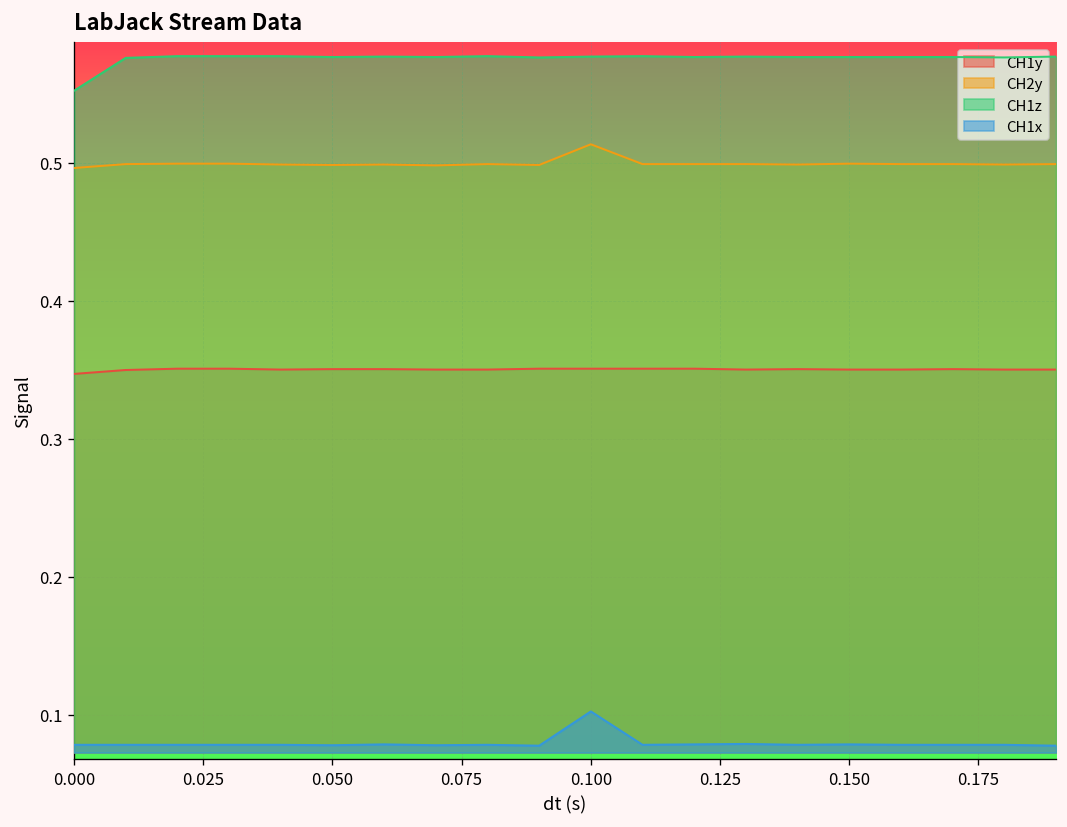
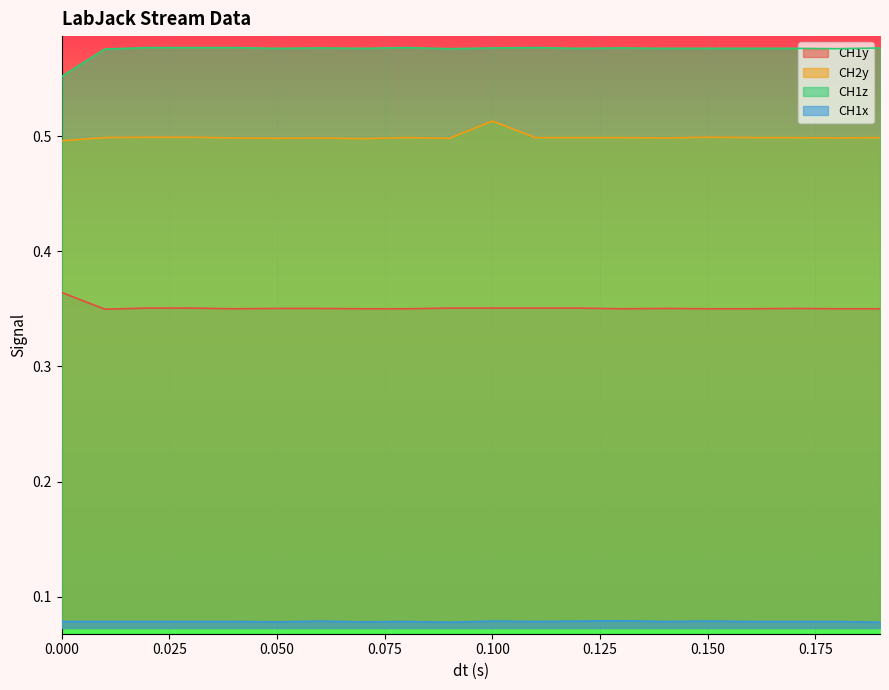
  {
    "CH1y": {
-     "0.000": 0.347,
+     "0.000": 0.364,
      "0.050": 0.350,
      "0.100": 0.351,
      "0.150": 0.350
    },
    "CH2y": {
      "0.000": 0.496,
      "0.050": 0.498,
      "0.100": 0.513,
      "0.150": 0.499
    },
    "CH1z": {
      "0.000": 0.552,
      "0.050": 0.577,
      "0.100": 0.577,
      "0.150": 0.577
    },
    "CH1x": {
      "0.000": 0.078,
      "0.050": 0.078,
-     "0.100": 0.102,
+     "0.100": 0.079,
      "0.150": 0.079
    }
  }
